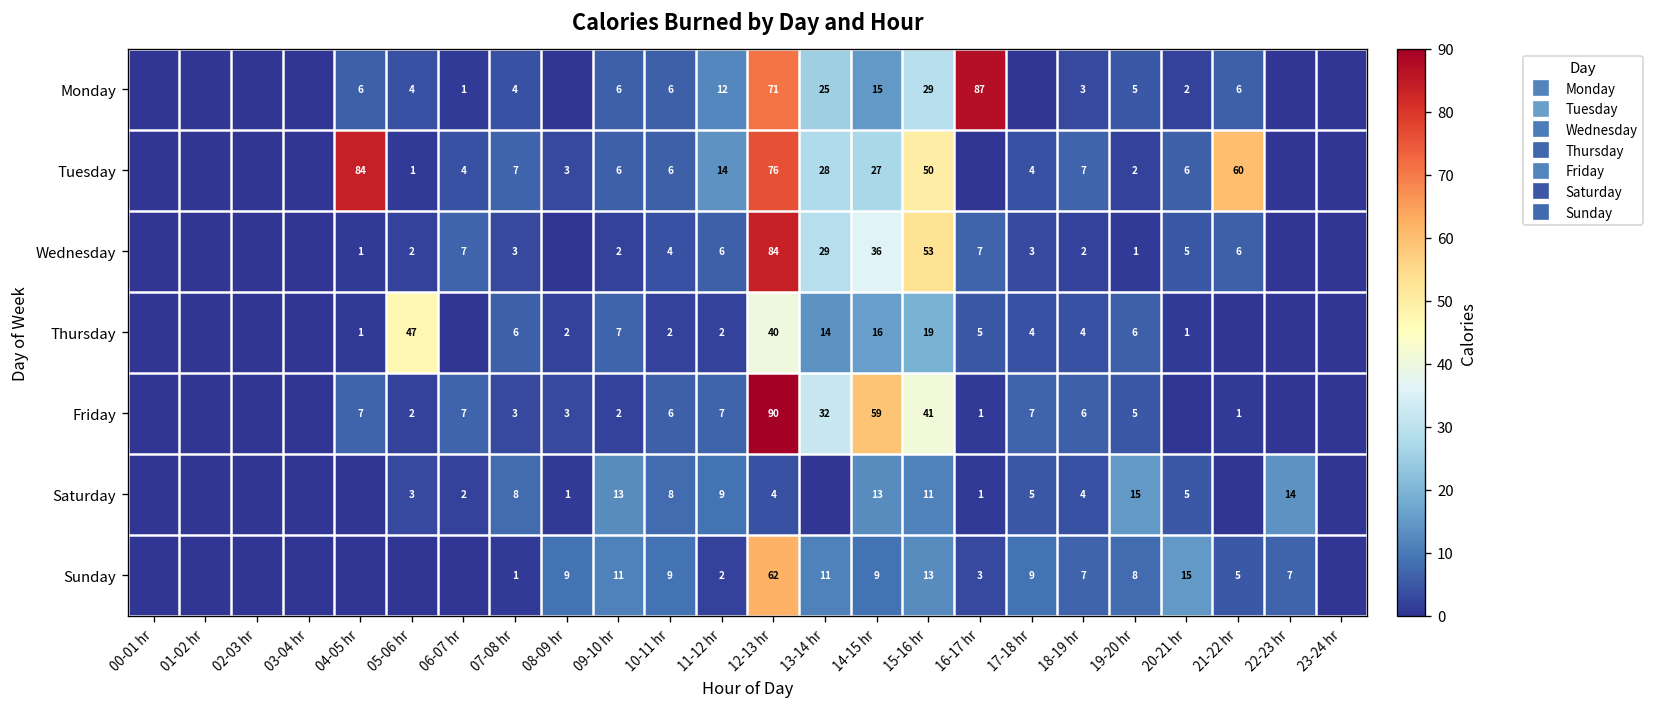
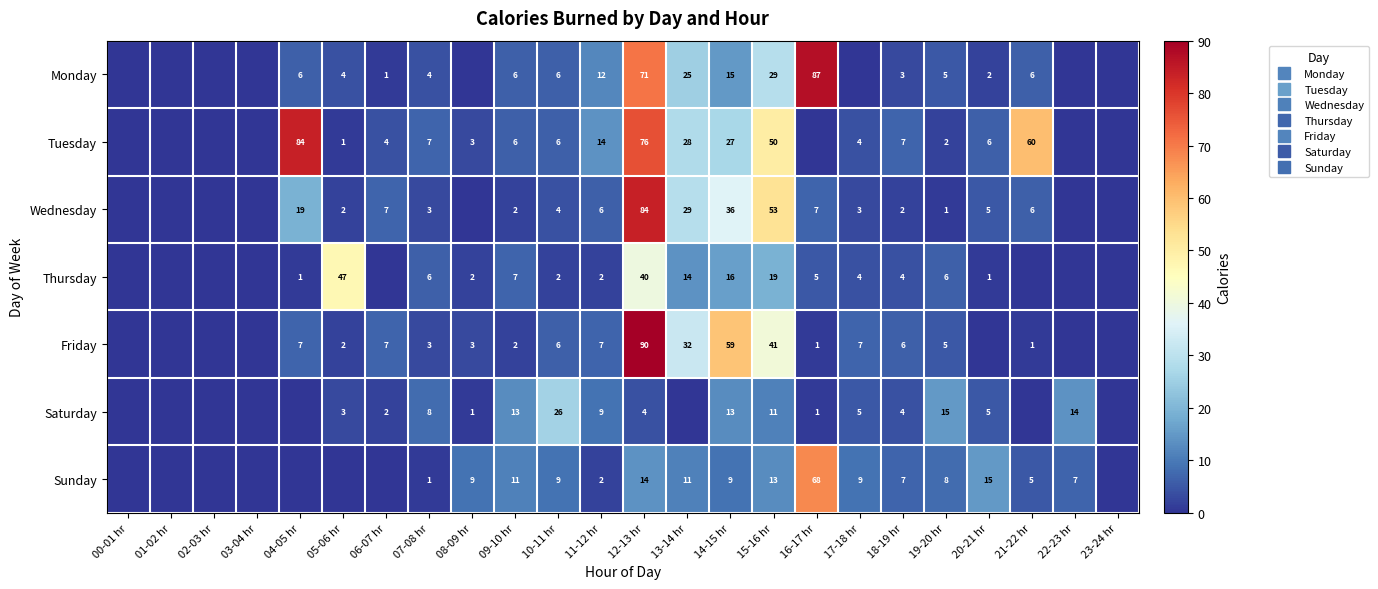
  {
    "Monday": {
      "04-05 hr": 6,
      "05-06 hr": 4,
      "06-07 hr": 1,
      "07-08 hr": 4,
      "09-10 hr": 6,
      "10-11 hr": 6,
      "11-12 hr": 12,
      "12-13 hr": 71,
      "13-14 hr": 25,
      "14-15 hr": 15,
      "15-16 hr": 29,
      "16-17 hr": 87,
      "18-19 hr": 3,
      "19-20 hr": 5,
      "20-21 hr": 2,
      "21-22 hr": 6
    },
    "Tuesday": {
      "04-05 hr": 84,
      "05-06 hr": 1,
      "06-07 hr": 4,
      "07-08 hr": 7,
      "08-09 hr": 3,
      "09-10 hr": 6,
      "10-11 hr": 6,
      "11-12 hr": 14,
      "12-13 hr": 76,
      "13-14 hr": 28,
      "14-15 hr": 27,
      "15-16 hr": 50,
      "17-18 hr": 4,
      "18-19 hr": 7,
      "19-20 hr": 2,
      "20-21 hr": 6,
      "21-22 hr": 60
    },
    "Wednesday": {
-     "04-05 hr": 1,
+     "04-05 hr": 19,
      "05-06 hr": 2,
      "06-07 hr": 7,
      "07-08 hr": 3,
      "09-10 hr": 2,
      "10-11 hr": 4,
      "11-12 hr": 6,
      "12-13 hr": 84,
      "13-14 hr": 29,
      "14-15 hr": 36,
      "15-16 hr": 53,
      "16-17 hr": 7,
      "17-18 hr": 3,
      "18-19 hr": 2,
      "19-20 hr": 1,
      "20-21 hr": 5,
      "21-22 hr": 6
    },
    "Thursday": {
      "04-05 hr": 1,
      "05-06 hr": 47,
      "07-08 hr": 6,
      "08-09 hr": 2,
      "09-10 hr": 7,
      "10-11 hr": 2,
      "11-12 hr": 2,
      "12-13 hr": 40,
      "13-14 hr": 14,
      "14-15 hr": 16,
      "15-16 hr": 19,
      "16-17 hr": 5,
      "17-18 hr": 4,
      "18-19 hr": 4,
      "19-20 hr": 6,
      "20-21 hr": 1
    },
    "Friday": {
      "04-05 hr": 7,
      "05-06 hr": 2,
      "06-07 hr": 7,
      "07-08 hr": 3,
      "08-09 hr": 3,
      "09-10 hr": 2,
      "10-11 hr": 6,
      "11-12 hr": 7,
      "12-13 hr": 90,
      "13-14 hr": 32,
      "14-15 hr": 59,
      "15-16 hr": 41,
      "16-17 hr": 1,
      "17-18 hr": 7,
      "18-19 hr": 6,
      "19-20 hr": 5,
      "21-22 hr": 1
    },
    "Saturday": {
      "05-06 hr": 3,
      "06-07 hr": 2,
      "07-08 hr": 8,
      "08-09 hr": 1,
      "09-10 hr": 13,
-     "10-11 hr": 8,
+     "10-11 hr": 26,
      "11-12 hr": 9,
      "12-13 hr": 4,
      "14-15 hr": 13,
      "15-16 hr": 11,
      "16-17 hr": 1,
      "17-18 hr": 5,
      "18-19 hr": 4,
      "19-20 hr": 15,
      "20-21 hr": 5,
      "22-23 hr": 14
    },
    "Sunday": {
      "07-08 hr": 1,
      "08-09 hr": 9,
      "09-10 hr": 11,
      "10-11 hr": 9,
      "11-12 hr": 2,
-     "12-13 hr": 62,
+     "12-13 hr": 14,
      "13-14 hr": 11,
      "14-15 hr": 9,
      "15-16 hr": 13,
-     "16-17 hr": 3,
+     "16-17 hr": 68,
      "17-18 hr": 9,
      "18-19 hr": 7,
      "19-20 hr": 8,
      "20-21 hr": 15,
      "21-22 hr": 5,
      "22-23 hr": 7
    }
  }
